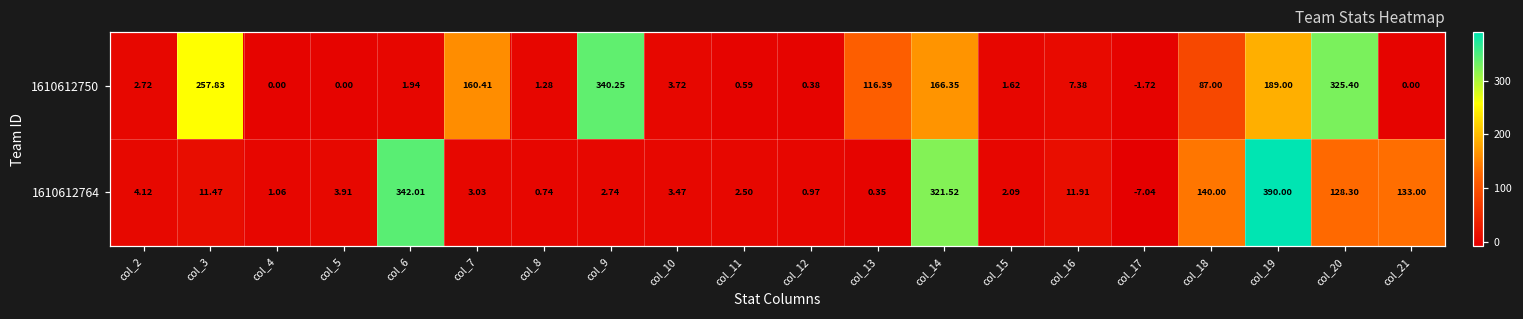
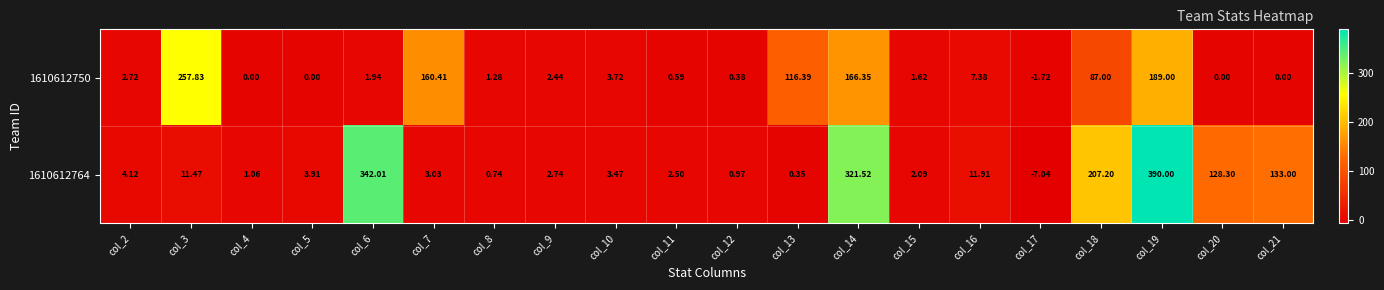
  {
    "1610612750": {
      "col_2": 2.72,
      "col_3": 257.83,
      "col_4": 0.00,
      "col_5": 0.00,
      "col_6": 1.94,
      "col_7": 160.41,
      "col_8": 1.28,
-     "col_9": 340.25,
+     "col_9": 2.44,
      "col_10": 3.72,
      "col_11": 0.59,
      "col_12": 0.38,
      "col_13": 116.39,
      "col_14": 166.35,
      "col_15": 1.62,
      "col_16": 7.38,
      "col_17": -1.72,
      "col_18": 87.00,
      "col_19": 189.00,
-     "col_20": 325.40,
+     "col_20": 0.00,
      "col_21": 0.00
    },
    "1610612764": {
      "col_2": 4.12,
      "col_3": 11.47,
      "col_4": 1.06,
      "col_5": 3.91,
      "col_6": 342.01,
      "col_7": 3.03,
      "col_8": 0.74,
      "col_9": 2.74,
      "col_10": 3.47,
      "col_11": 2.50,
      "col_12": 0.97,
      "col_13": 0.35,
      "col_14": 321.52,
      "col_15": 2.09,
      "col_16": 11.91,
      "col_17": -7.04,
-     "col_18": 140.00,
+     "col_18": 207.20,
      "col_19": 390.00,
      "col_20": 128.30,
      "col_21": 133.00
    }
  }
